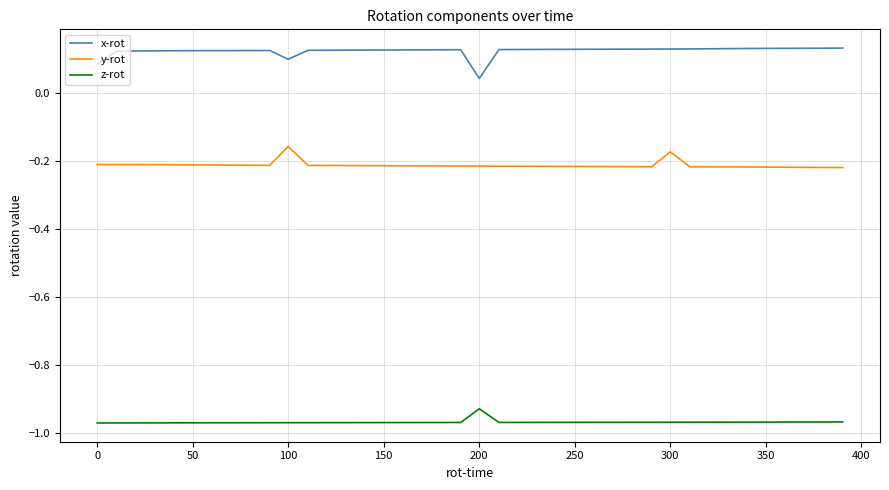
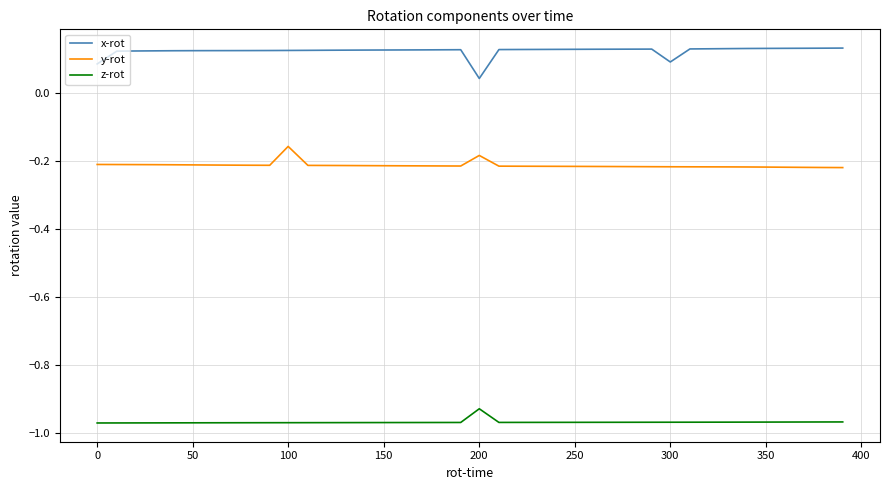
  {
    "x-rot": {
-     "100": 0.10,
+     "100": 0.13,
      "200": 0.04,
-     "300": 0.13
+     "300": 0.09
    },
    "y-rot": {
      "0": -0.21,
      "100": -0.16,
-     "200": -0.21,
-     "300": -0.17
+     "200": -0.18,
+     "300": -0.22
    },
    "z-rot": {
      "0": -0.97,
      "100": -0.97,
      "200": -0.93,
      "300": -0.97
    }
  }
